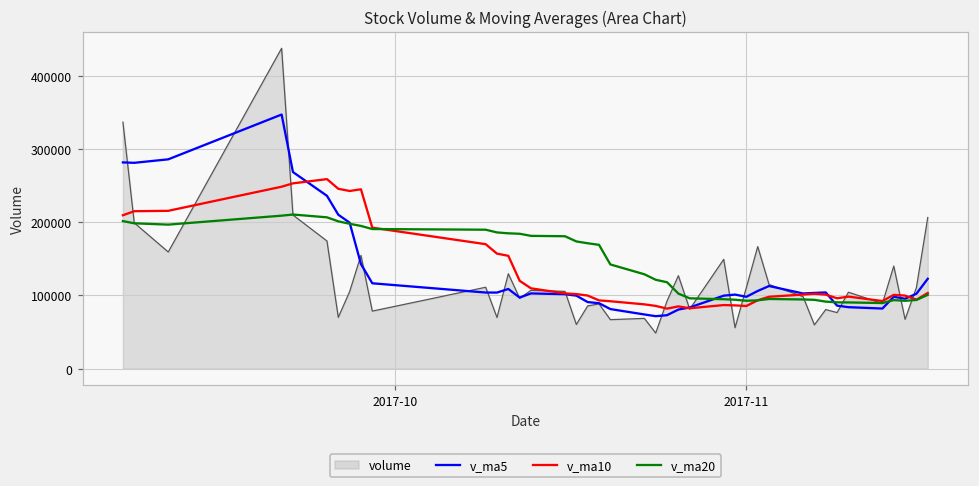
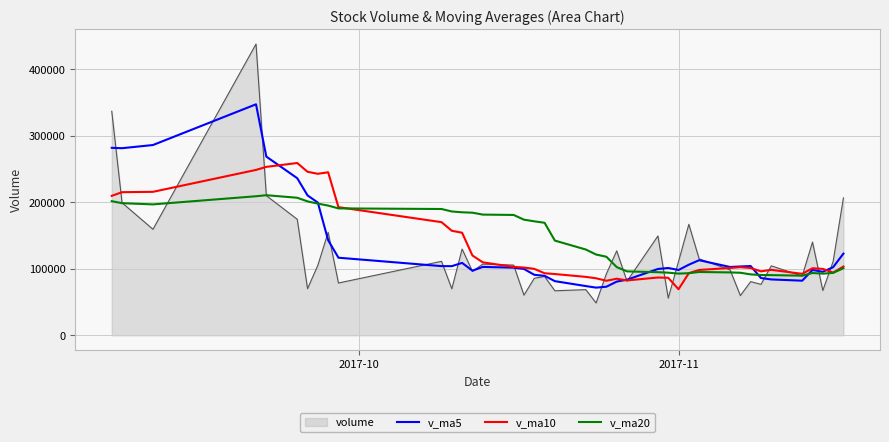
  {
    "volume": {
      "2017-11": 110000
    },
    "v_ma5": {
      "2017-11": 100000
    },
    "v_ma10": {
-     "2017-11": 90000
+     "2017-11": 70000
    },
    "v_ma20": {
      "2017-11": 90000
    }
  }
